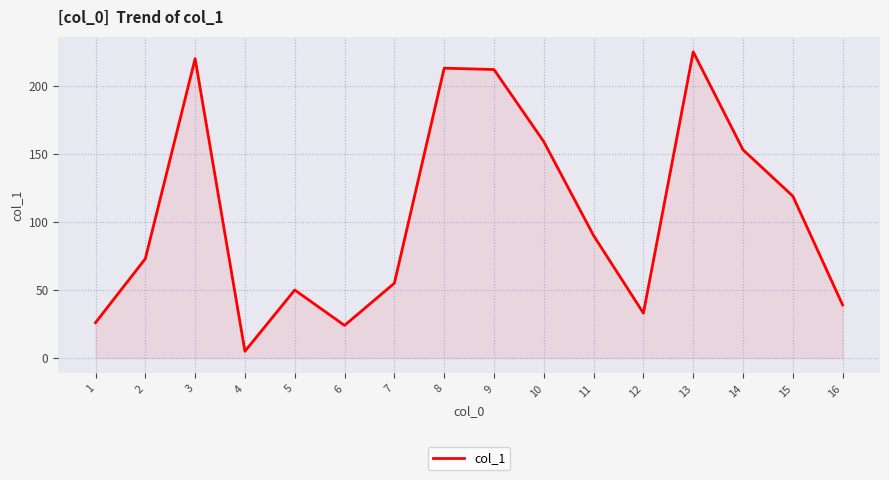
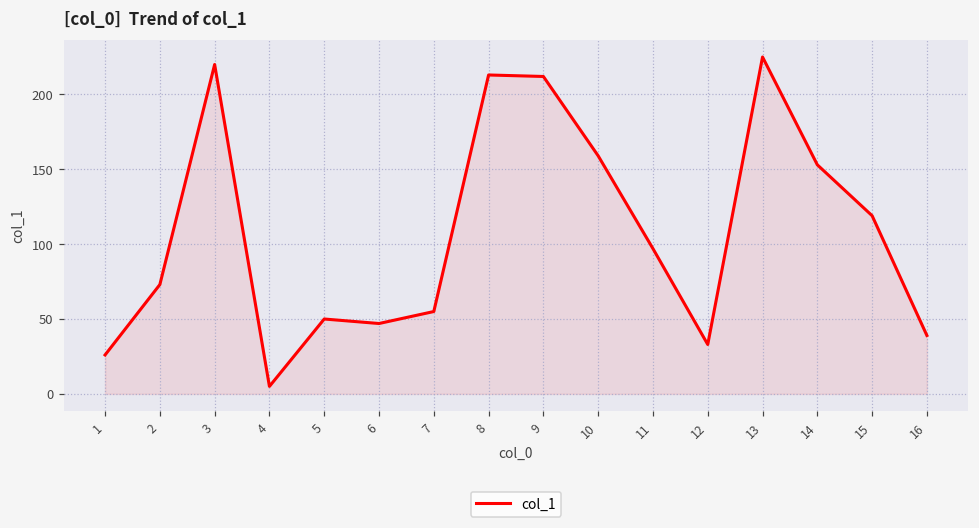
  {
    "1": 26,
    "2": 73,
    "3": 220,
    "4": 5,
    "5": 50,
-   "6": 24,
+   "6": 47,
    "7": 55,
    "8": 213,
    "9": 212,
    "10": 159,
-   "11": 90,
+   "11": 97,
    "12": 33,
    "13": 225,
    "14": 153,
    "15": 119,
    "16": 39
  }
